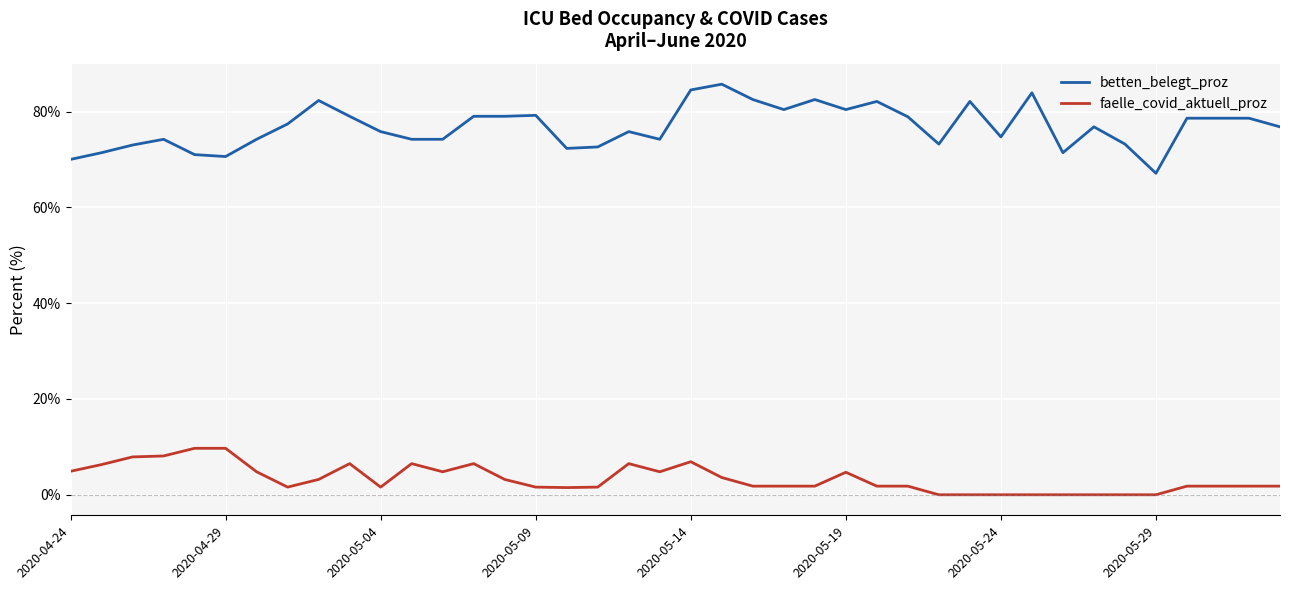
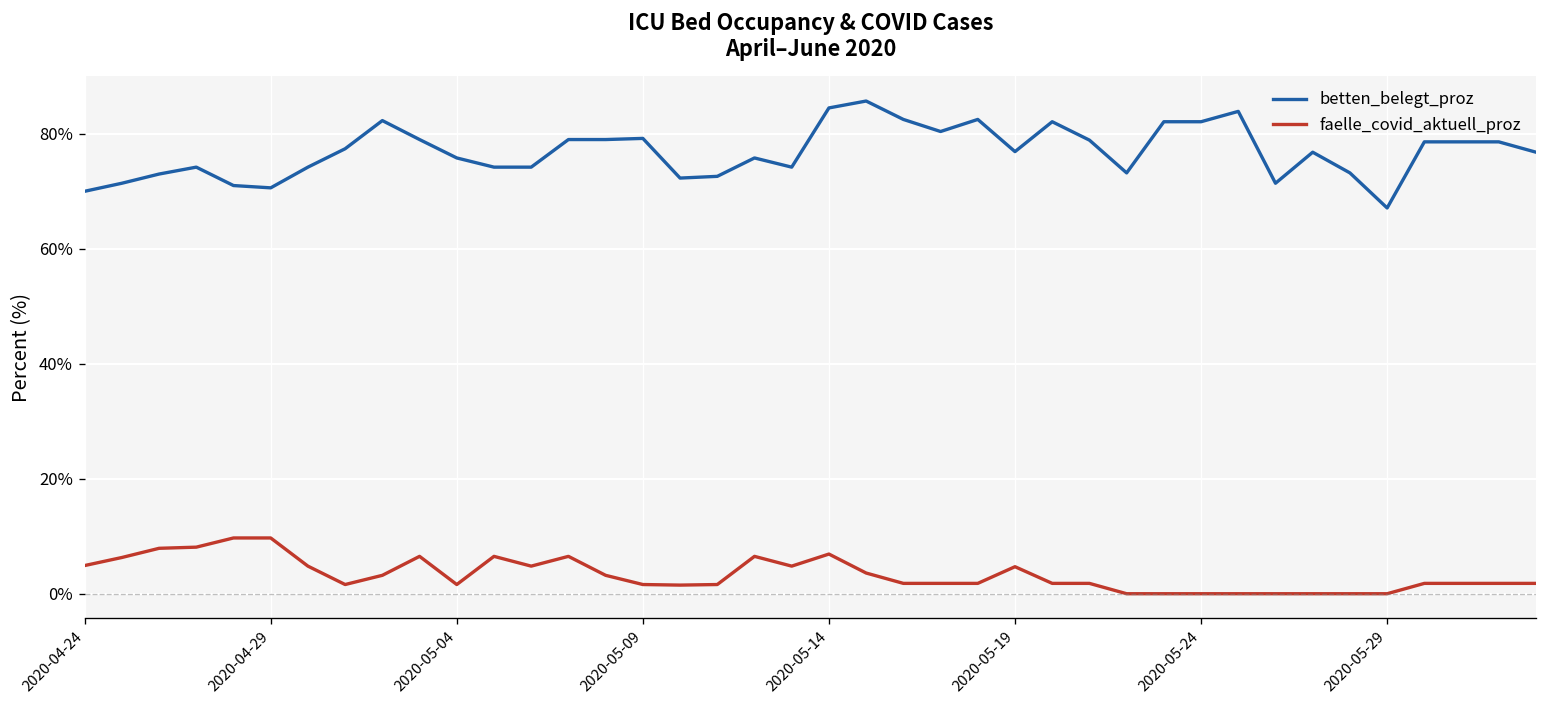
  {
    "betten_belegt_proz": {
      "2020-04-24": "70%",
      "2020-04-29": "71%",
      "2020-05-04": "76%",
      "2020-05-09": "79%",
      "2020-05-14": "85%",
-     "2020-05-19": "80%",
-     "2020-05-24": "75%",
+     "2020-05-19": "77%",
+     "2020-05-24": "82%",
      "2020-05-29": "67%"
    },
    "faelle_covid_aktuell_proz": {
      "2020-04-24": "5%",
      "2020-04-29": "10%",
      "2020-05-04": "2%",
      "2020-05-09": "2%",
      "2020-05-14": "7%",
      "2020-05-19": "5%",
      "2020-05-24": "0%",
      "2020-05-29": "0%"
    }
  }
